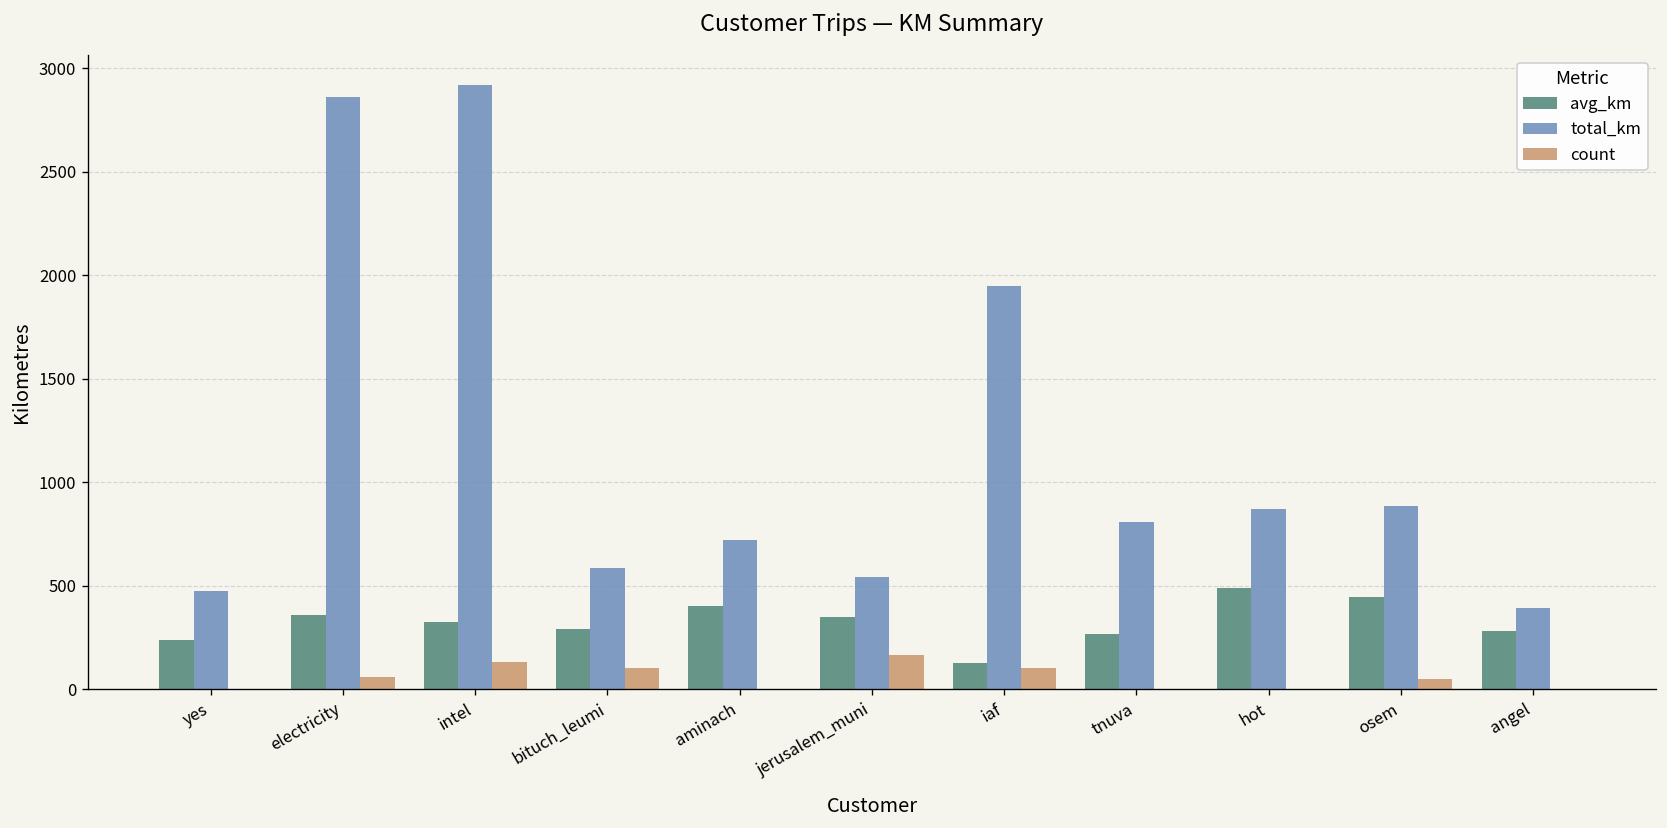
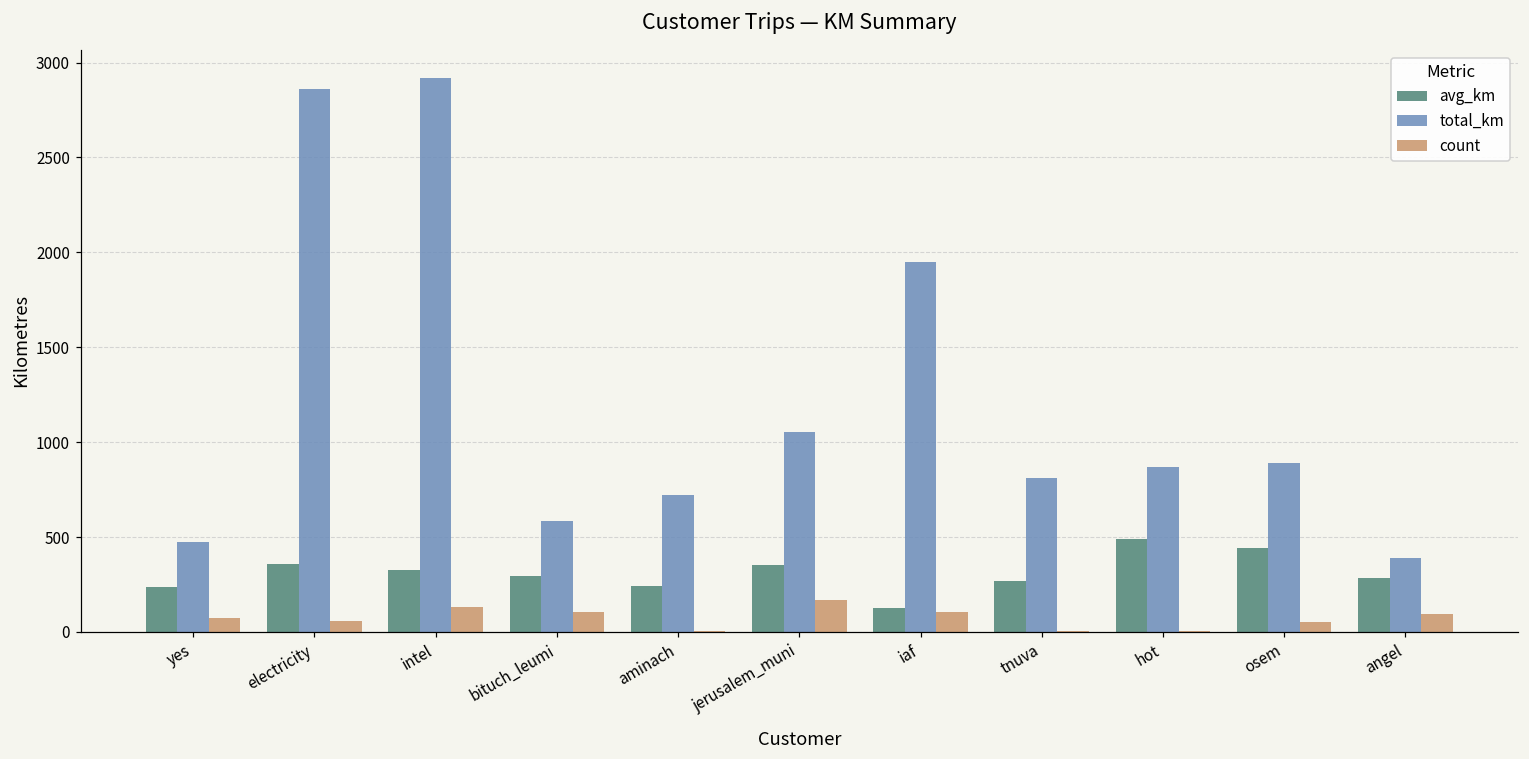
  {
    "avg_km": {
      "yes": 240,
      "electricity": 360,
      "intel": 320,
      "bituch_leumi": 290,
-     "aminach": 400,
+     "aminach": 240,
      "jerusalem_muni": 350,
      "iaf": 130,
      "tnuva": 270,
      "hot": 490,
      "osem": 440,
      "angel": 280
    },
    "total_km": {
      "yes": 480,
      "electricity": 2860,
      "intel": 2920,
      "bituch_leumi": 590,
      "aminach": 720,
-     "jerusalem_muni": 540,
+     "jerusalem_muni": 1050,
      "iaf": 1950,
      "tnuva": 810,
      "hot": 870,
      "osem": 890,
      "angel": 390
    },
    "count": {
-     "yes": 0,
+     "yes": 80,
      "electricity": 60,
      "intel": 130,
      "bituch_leumi": 110,
      "jerusalem_muni": 170,
      "iaf": 100,
      "osem": 50,
-     "angel": 0
+     "angel": 90
    }
  }
